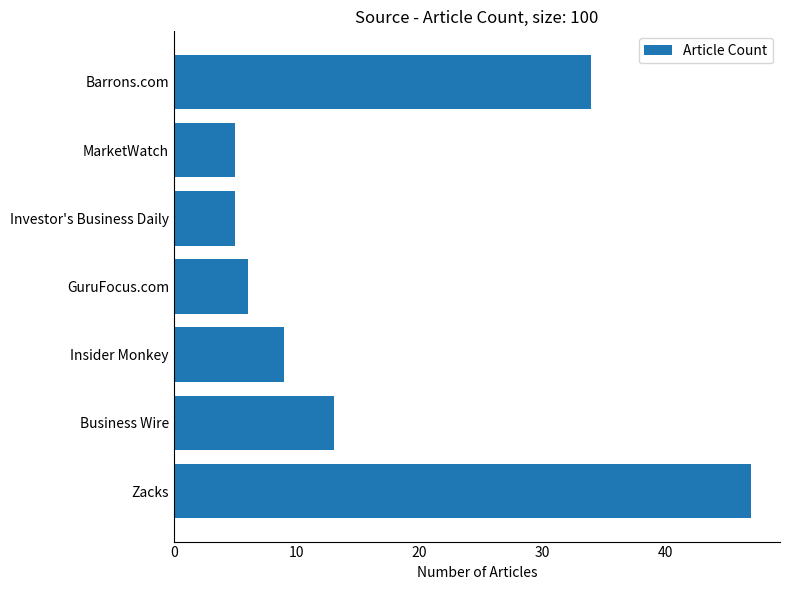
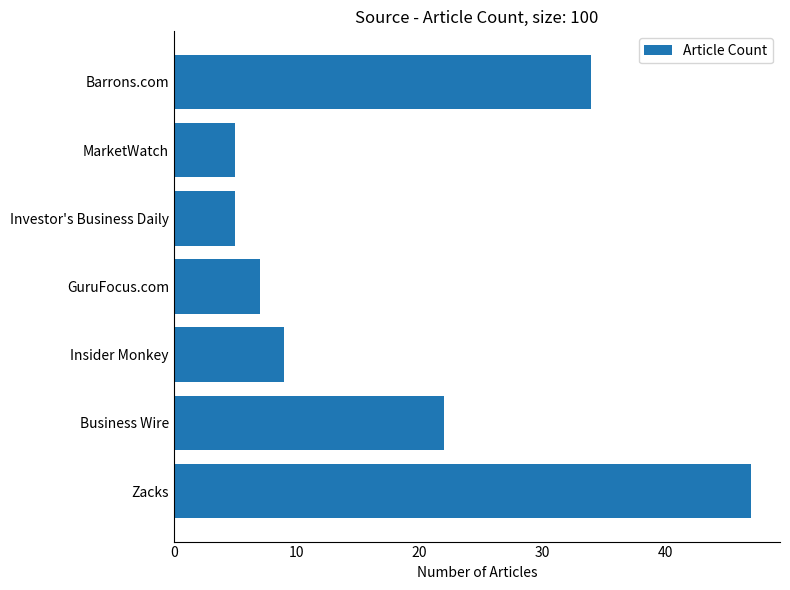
  {
    "Barrons.com": 34,
    "MarketWatch": 5,
    "Investor's Business Daily": 5,
-   "GuruFocus.com": 6,
+   "GuruFocus.com": 7,
    "Insider Monkey": 9,
-   "Business Wire": 13,
+   "Business Wire": 22,
    "Zacks": 47
  }
